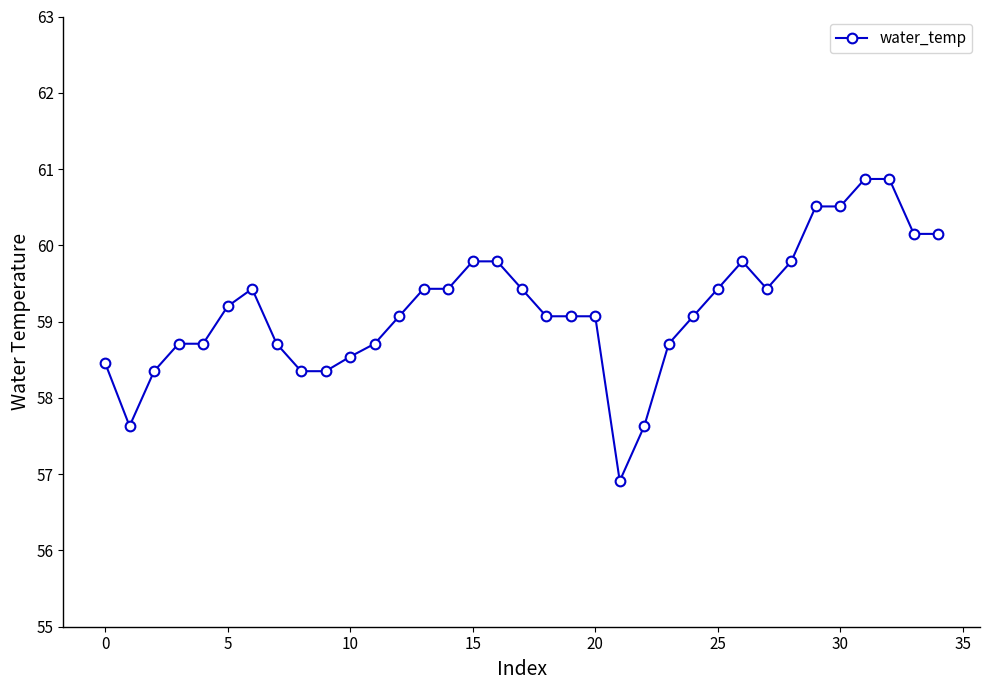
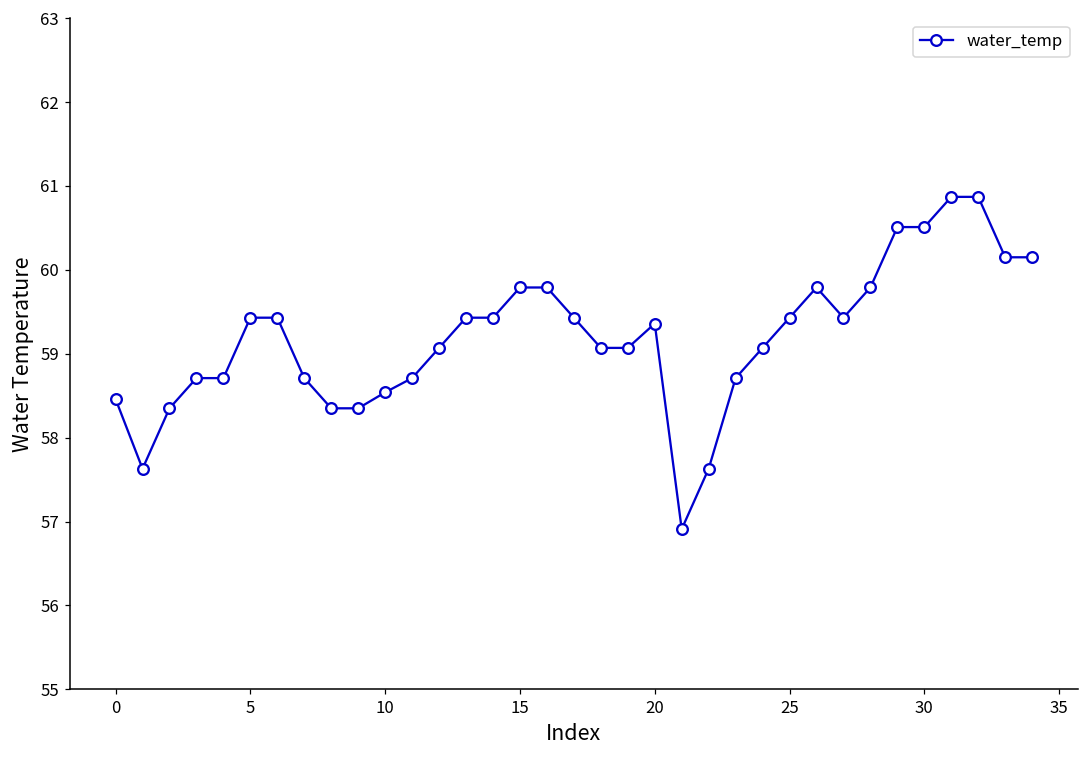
  {
    "0": 58.5,
-   "5": 59.2,
+   "5": 59.4,
    "10": 58.5,
    "15": 59.8,
-   "20": 59.1,
+   "20": 59.4,
    "25": 59.4,
    "30": 60.5
  }
